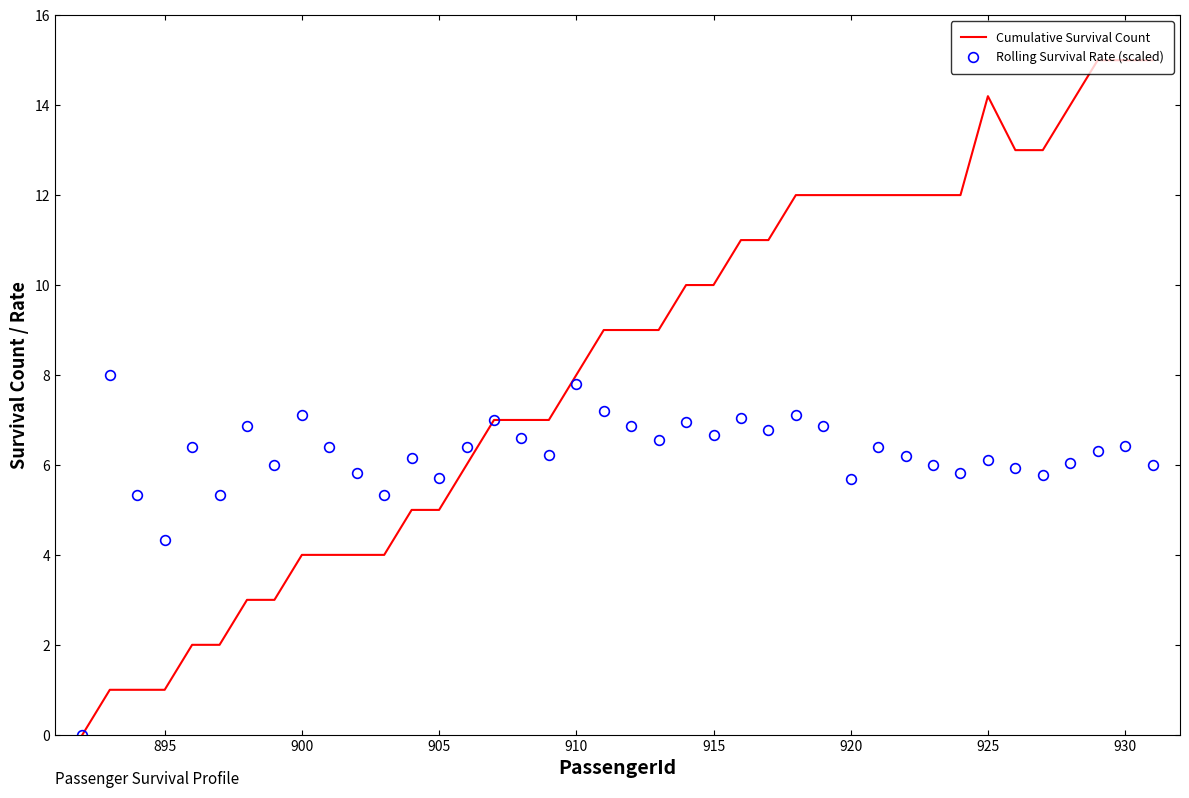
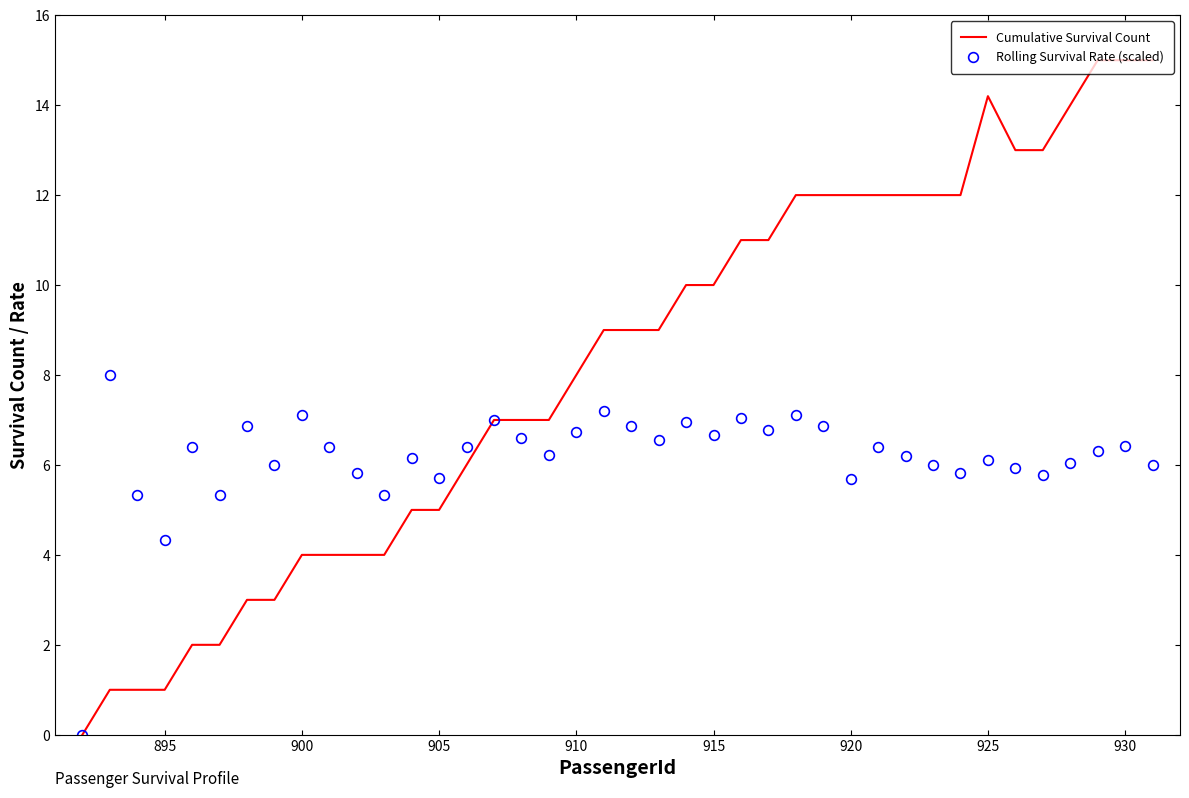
  {
    "Cumulative Survival Count": {
      "895": 1.0,
      "900": 4.0,
      "905": 5.0,
      "910": 8.0,
      "915": 10.0,
      "920": 12.0,
      "925": 14.2
    },
    "Rolling Survival Rate (scaled)": {
      "895": 4.3,
      "900": 7.1,
      "905": 5.7,
-     "910": 7.8,
+     "910": 6.7,
      "915": 6.7,
      "920": 5.7,
      "925": 6.1,
      "930": 6.4
    }
  }
